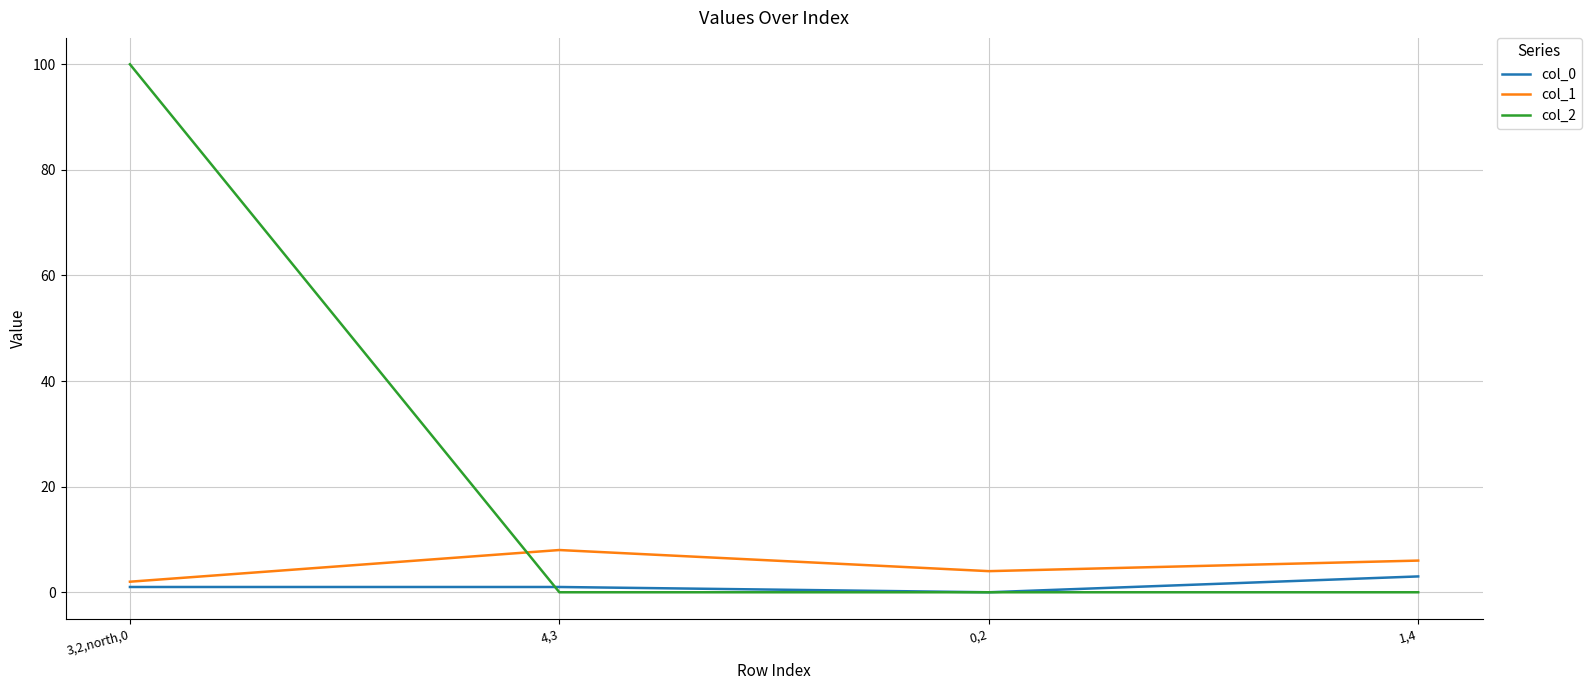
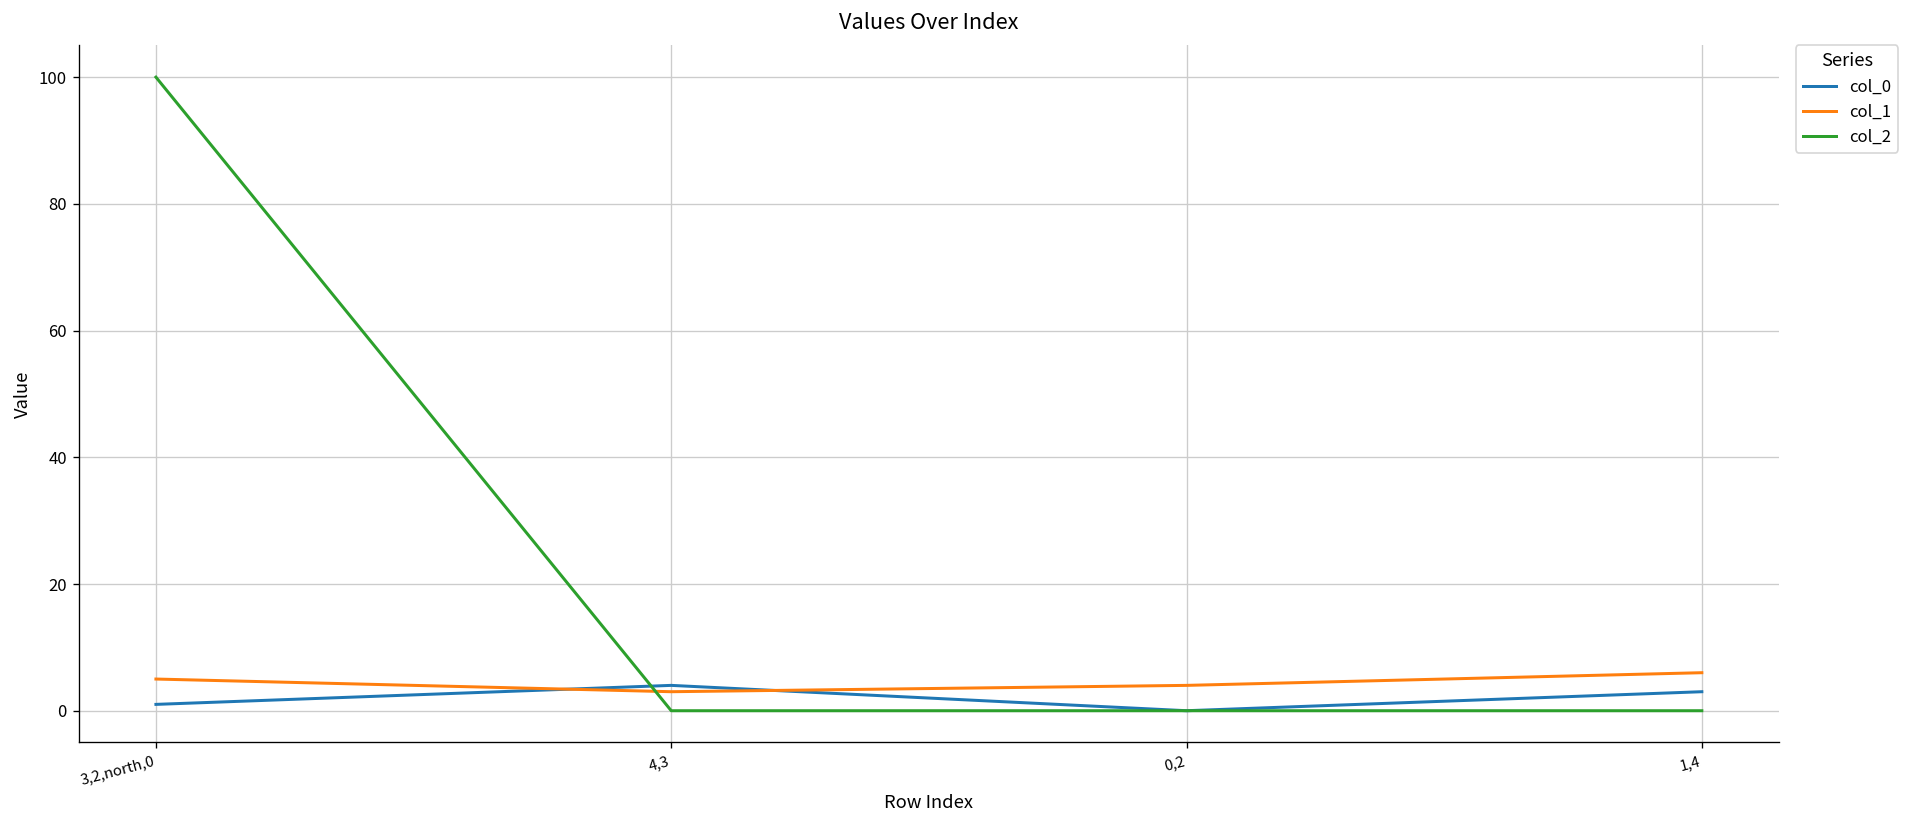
  {
    "col_0": {
      "3,2,north,0": 1,
-     "4,3": 1,
+     "4,3": 4,
      "1,4": 3
    },
    "col_1": {
-     "3,2,north,0": 2,
-     "4,3": 8,
+     "3,2,north,0": 5,
+     "4,3": 3,
      "0,2": 4,
      "1,4": 6
    },
    "col_2": {
      "3,2,north,0": 100,
      "4,3": 0,
      "1,4": 0
    }
  }
